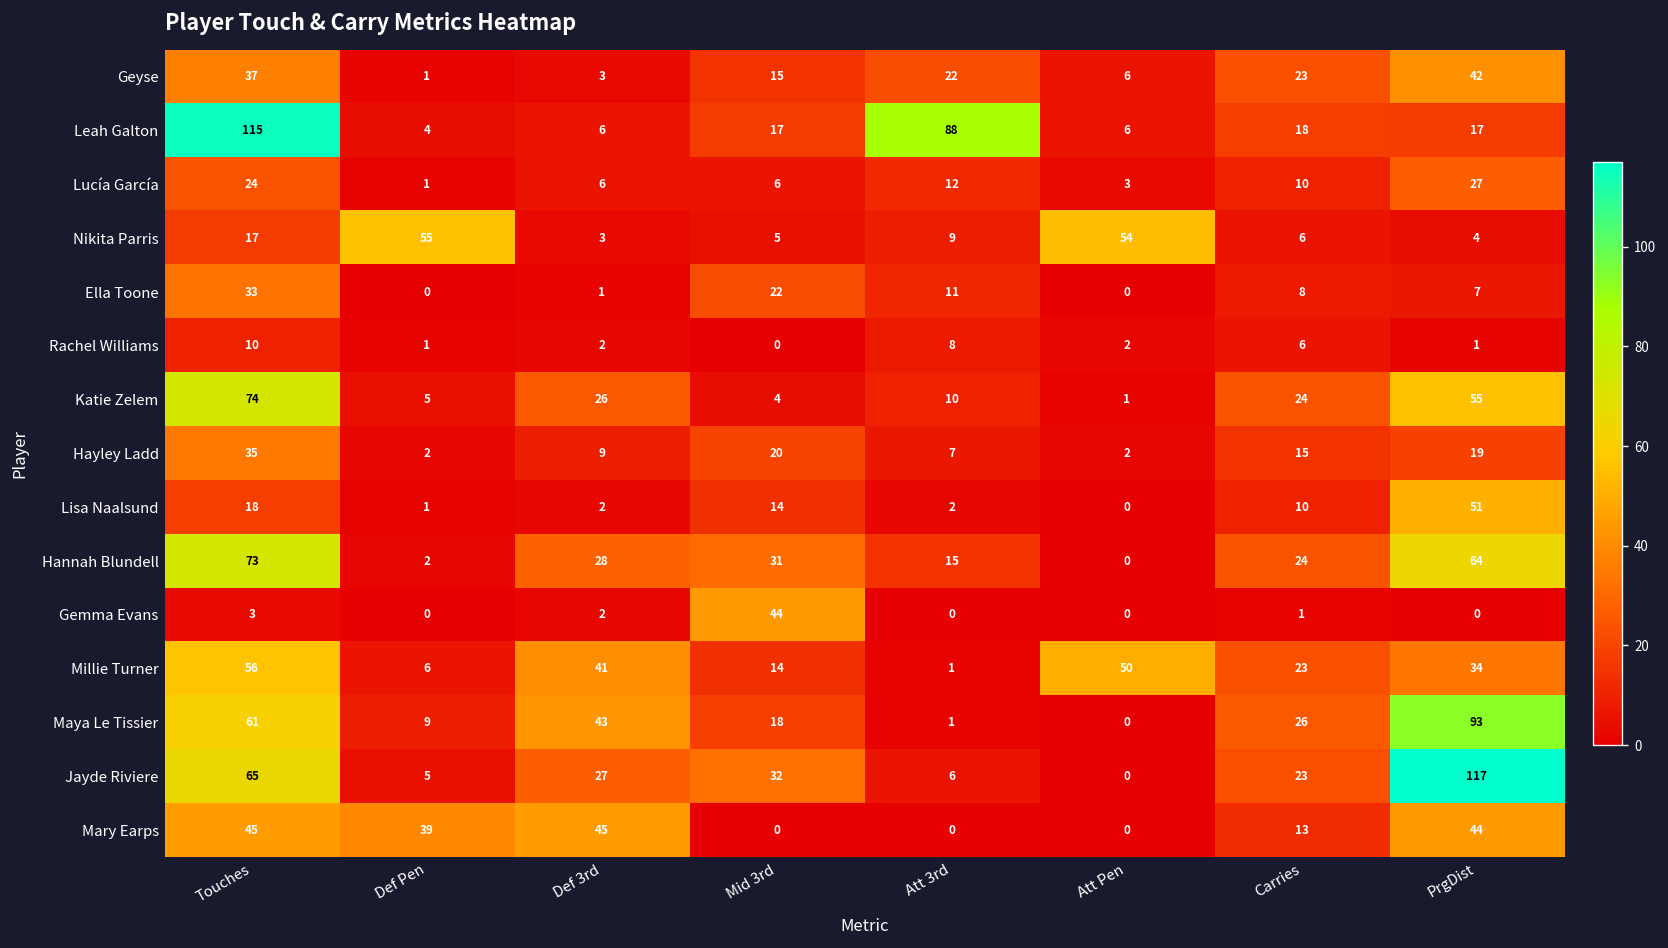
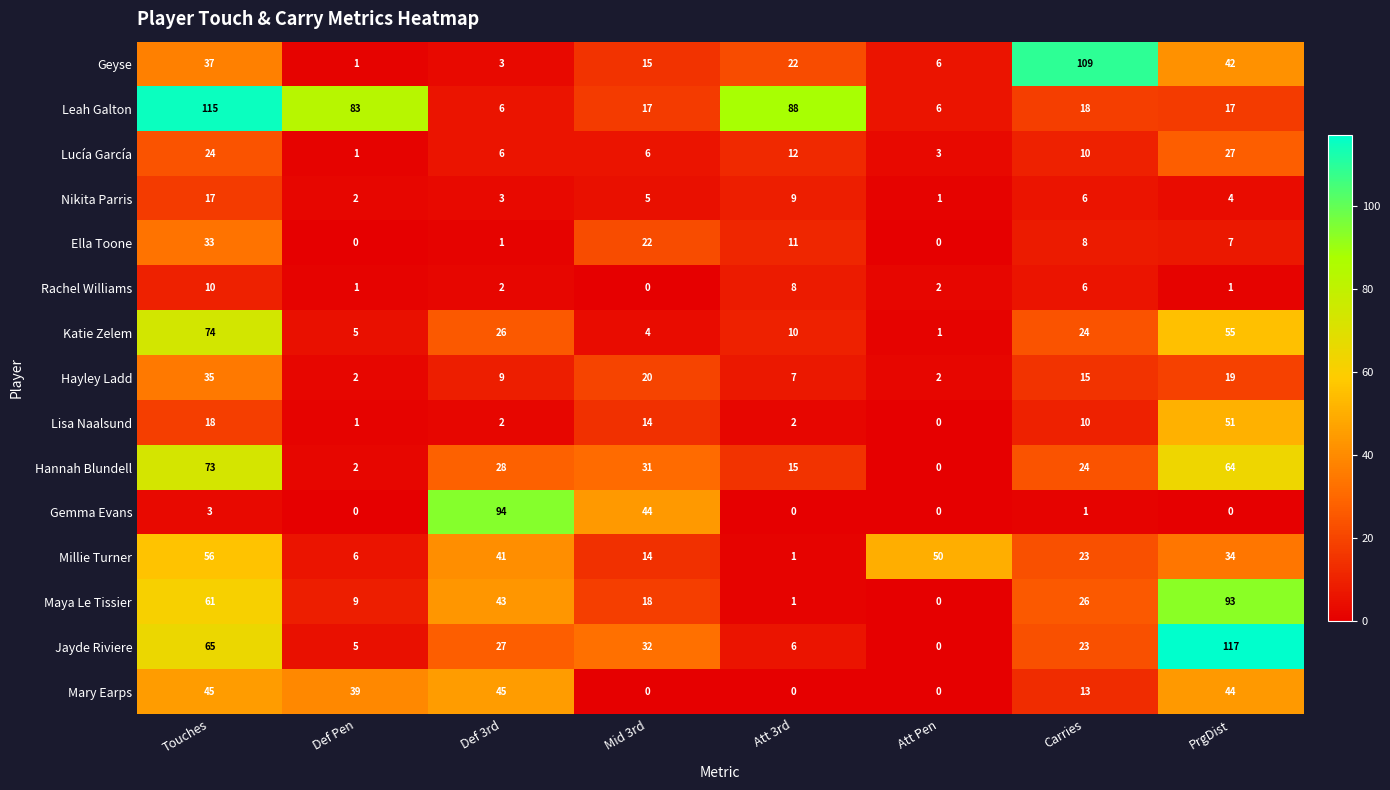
  {
    "Geyse": {
      "Touches": 37,
      "Def Pen": 1,
      "Def 3rd": 3,
      "Mid 3rd": 15,
      "Att 3rd": 22,
      "Att Pen": 6,
-     "Carries": 23,
+     "Carries": 109,
      "PrgDist": 42
    },
    "Leah Galton": {
      "Touches": 115,
-     "Def Pen": 4,
+     "Def Pen": 83,
      "Def 3rd": 6,
      "Mid 3rd": 17,
      "Att 3rd": 88,
      "Att Pen": 6,
      "Carries": 18,
      "PrgDist": 17
    },
    "Lucía García": {
      "Touches": 24,
      "Def Pen": 1,
      "Def 3rd": 6,
      "Mid 3rd": 6,
      "Att 3rd": 12,
      "Att Pen": 3,
      "Carries": 10,
      "PrgDist": 27
    },
    "Nikita Parris": {
      "Touches": 17,
-     "Def Pen": 55,
+     "Def Pen": 2,
      "Def 3rd": 3,
      "Mid 3rd": 5,
      "Att 3rd": 9,
-     "Att Pen": 54,
+     "Att Pen": 1,
      "Carries": 6,
      "PrgDist": 4
    },
    "Ella Toone": {
      "Touches": 33,
      "Def Pen": 0,
      "Def 3rd": 1,
      "Mid 3rd": 22,
      "Att 3rd": 11,
      "Att Pen": 0,
      "Carries": 8,
      "PrgDist": 7
    },
    "Rachel Williams": {
      "Touches": 10,
      "Def Pen": 1,
      "Def 3rd": 2,
      "Mid 3rd": 0,
      "Att 3rd": 8,
      "Att Pen": 2,
      "Carries": 6,
      "PrgDist": 1
    },
    "Katie Zelem": {
      "Touches": 74,
      "Def Pen": 5,
      "Def 3rd": 26,
      "Mid 3rd": 4,
      "Att 3rd": 10,
      "Att Pen": 1,
      "Carries": 24,
      "PrgDist": 55
    },
    "Hayley Ladd": {
      "Touches": 35,
      "Def Pen": 2,
      "Def 3rd": 9,
      "Mid 3rd": 20,
      "Att 3rd": 7,
      "Att Pen": 2,
      "Carries": 15,
      "PrgDist": 19
    },
    "Lisa Naalsund": {
      "Touches": 18,
      "Def Pen": 1,
      "Def 3rd": 2,
      "Mid 3rd": 14,
      "Att 3rd": 2,
      "Att Pen": 0,
      "Carries": 10,
      "PrgDist": 51
    },
    "Hannah Blundell": {
      "Touches": 73,
      "Def Pen": 2,
      "Def 3rd": 28,
      "Mid 3rd": 31,
      "Att 3rd": 15,
      "Att Pen": 0,
      "Carries": 24,
      "PrgDist": 64
    },
    "Gemma Evans": {
      "Touches": 3,
      "Def Pen": 0,
-     "Def 3rd": 2,
+     "Def 3rd": 94,
      "Mid 3rd": 44,
      "Att 3rd": 0,
      "Att Pen": 0,
      "Carries": 1,
      "PrgDist": 0
    },
    "Millie Turner": {
      "Touches": 56,
      "Def Pen": 6,
      "Def 3rd": 41,
      "Mid 3rd": 14,
      "Att 3rd": 1,
      "Att Pen": 50,
      "Carries": 23,
      "PrgDist": 34
    },
    "Maya Le Tissier": {
      "Touches": 61,
      "Def Pen": 9,
      "Def 3rd": 43,
      "Mid 3rd": 18,
      "Att 3rd": 1,
      "Att Pen": 0,
      "Carries": 26,
      "PrgDist": 93
    },
    "Jayde Riviere": {
      "Touches": 65,
      "Def Pen": 5,
      "Def 3rd": 27,
      "Mid 3rd": 32,
      "Att 3rd": 6,
      "Att Pen": 0,
      "Carries": 23,
      "PrgDist": 117
    },
    "Mary Earps": {
      "Touches": 45,
      "Def Pen": 39,
      "Def 3rd": 45,
      "Mid 3rd": 0,
      "Att 3rd": 0,
      "Att Pen": 0,
      "Carries": 13,
      "PrgDist": 44
    }
  }
